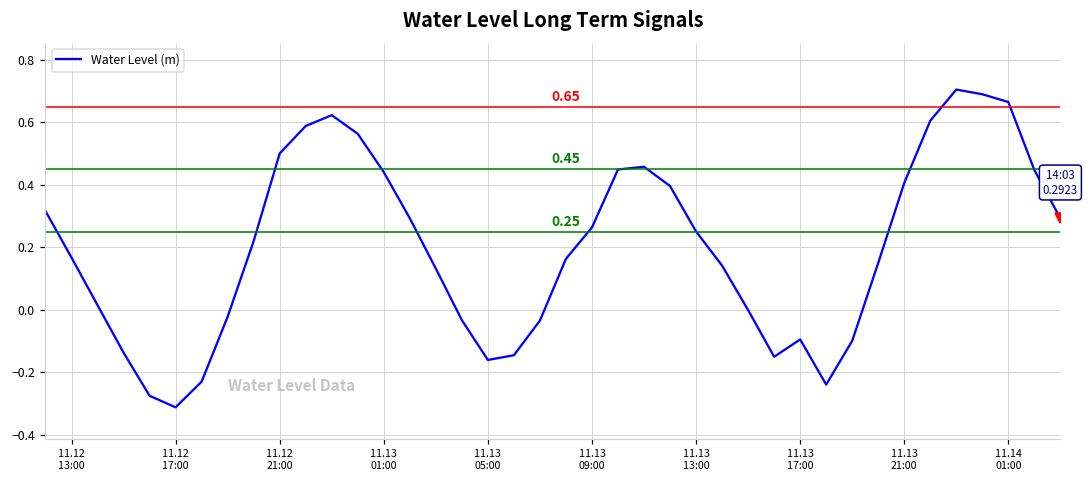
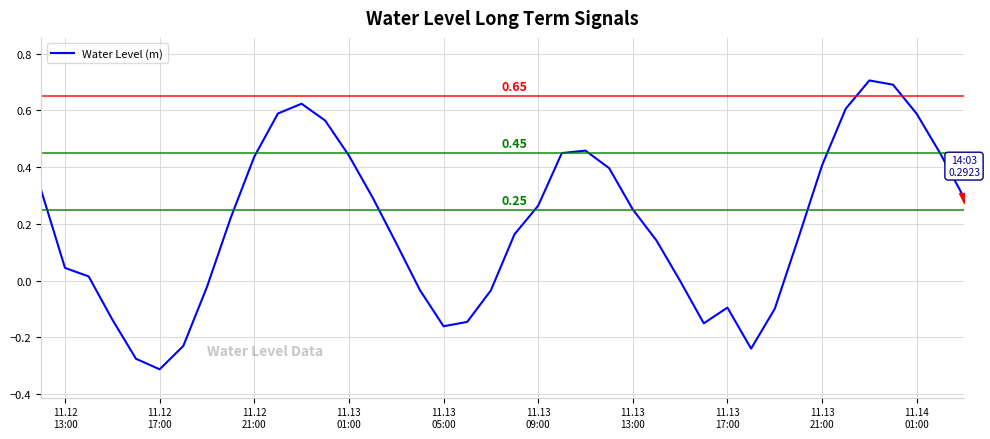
  {
    "Water Level (m)": {
-     "11.12 13:00": 0.17,
+     "11.12 13:00": 0.04,
      "11.12 17:00": -0.31,
-     "11.12 21:00": 0.50,
+     "11.12 21:00": 0.44,
      "11.13 01:00": 0.44,
      "11.13 05:00": -0.16,
      "11.13 13:00": 0.25,
      "11.13 17:00": -0.10,
      "11.13 21:00": 0.41,
-     "11.14 01:00": 0.67
+     "11.14 01:00": 0.59
    }
  }
